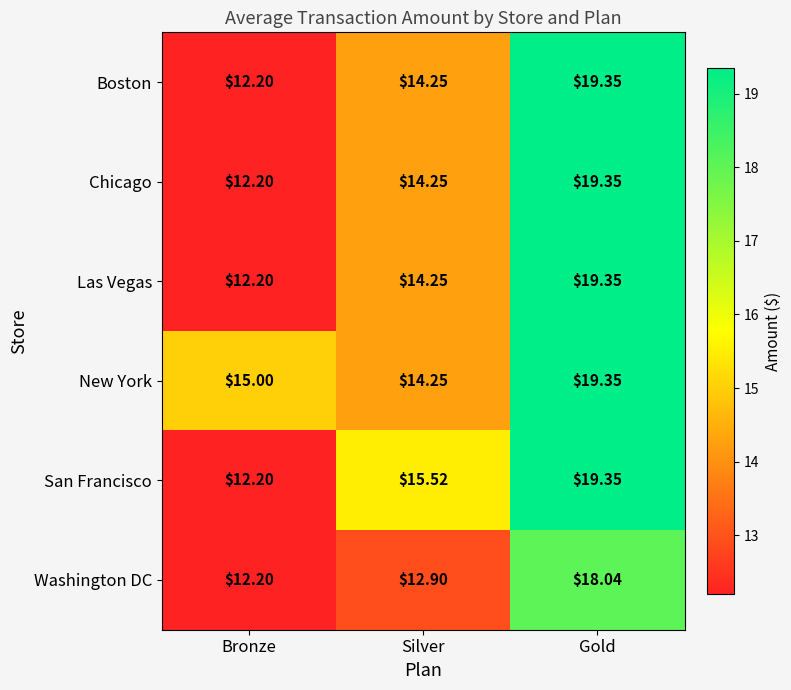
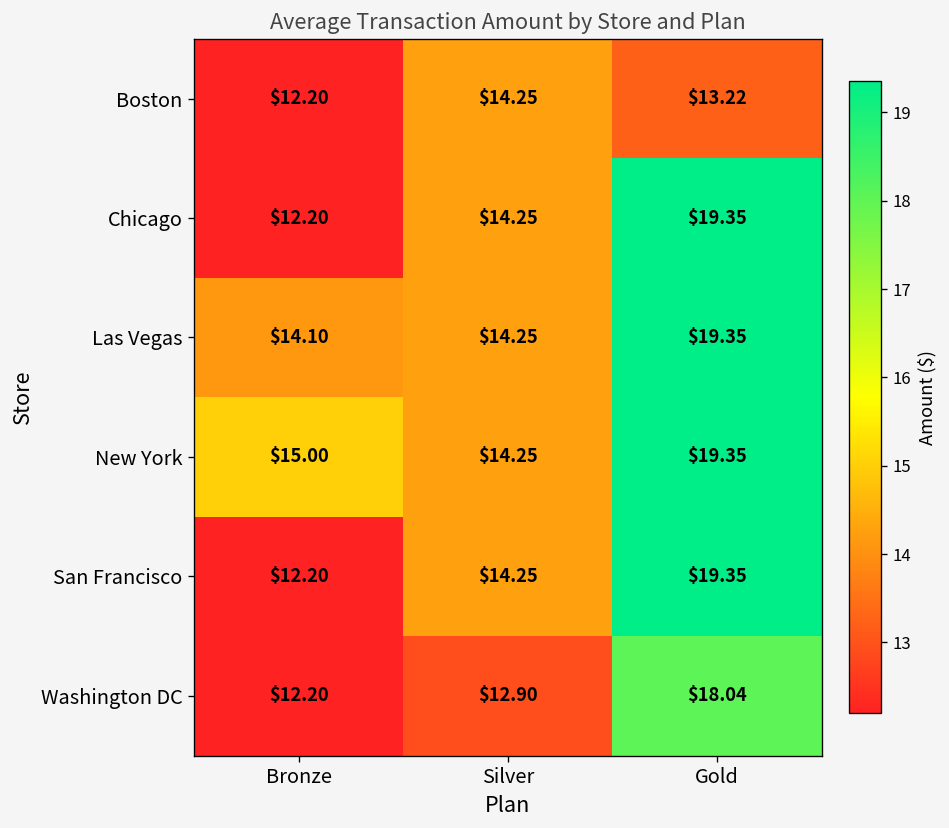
  {
    "Boston": {
      "Bronze": "$12.20",
      "Silver": "$14.25",
-     "Gold": "$19.35"
+     "Gold": "$13.22"
    },
    "Chicago": {
      "Bronze": "$12.20",
      "Silver": "$14.25",
      "Gold": "$19.35"
    },
    "Las Vegas": {
-     "Bronze": "$12.20",
+     "Bronze": "$14.10",
      "Silver": "$14.25",
      "Gold": "$19.35"
    },
    "New York": {
      "Bronze": "$15.00",
      "Silver": "$14.25",
      "Gold": "$19.35"
    },
    "San Francisco": {
      "Bronze": "$12.20",
-     "Silver": "$15.52",
+     "Silver": "$14.25",
      "Gold": "$19.35"
    },
    "Washington DC": {
      "Bronze": "$12.20",
      "Silver": "$12.90",
      "Gold": "$18.04"
    }
  }
